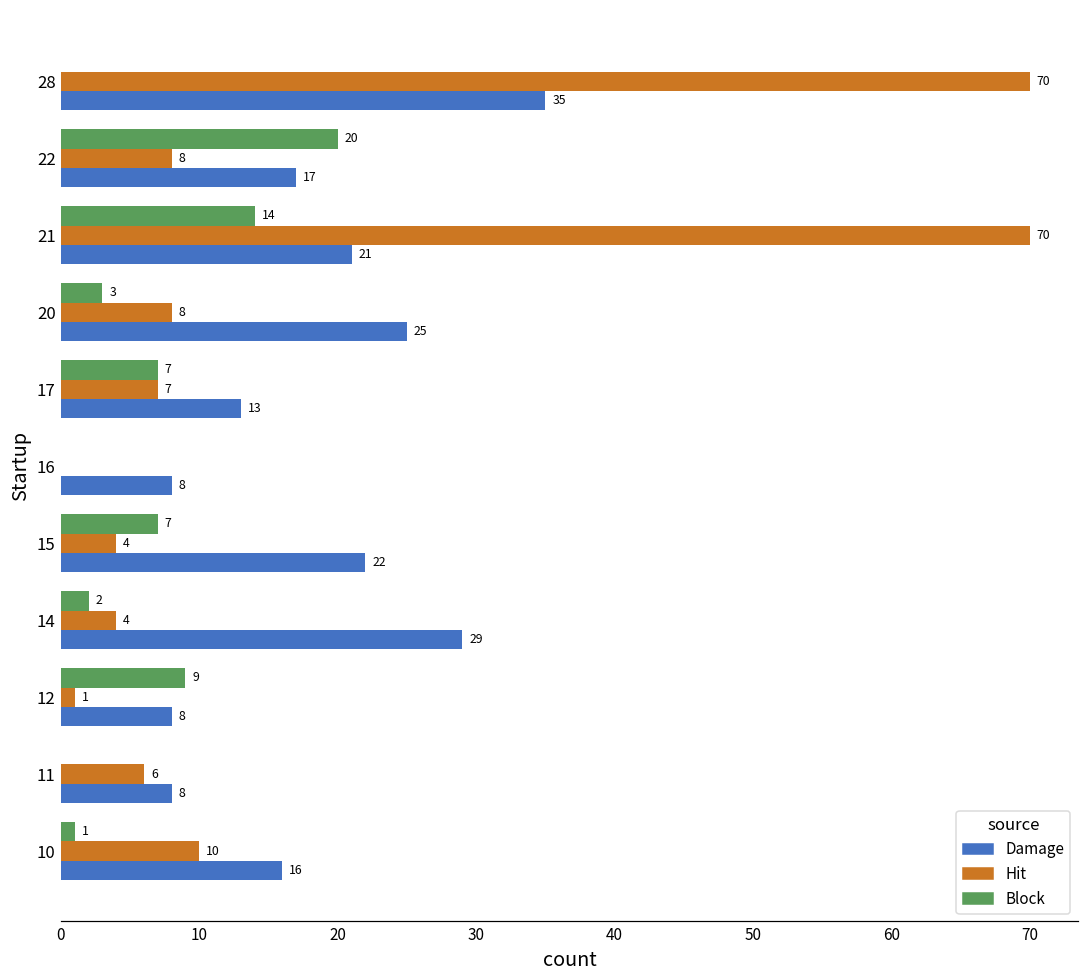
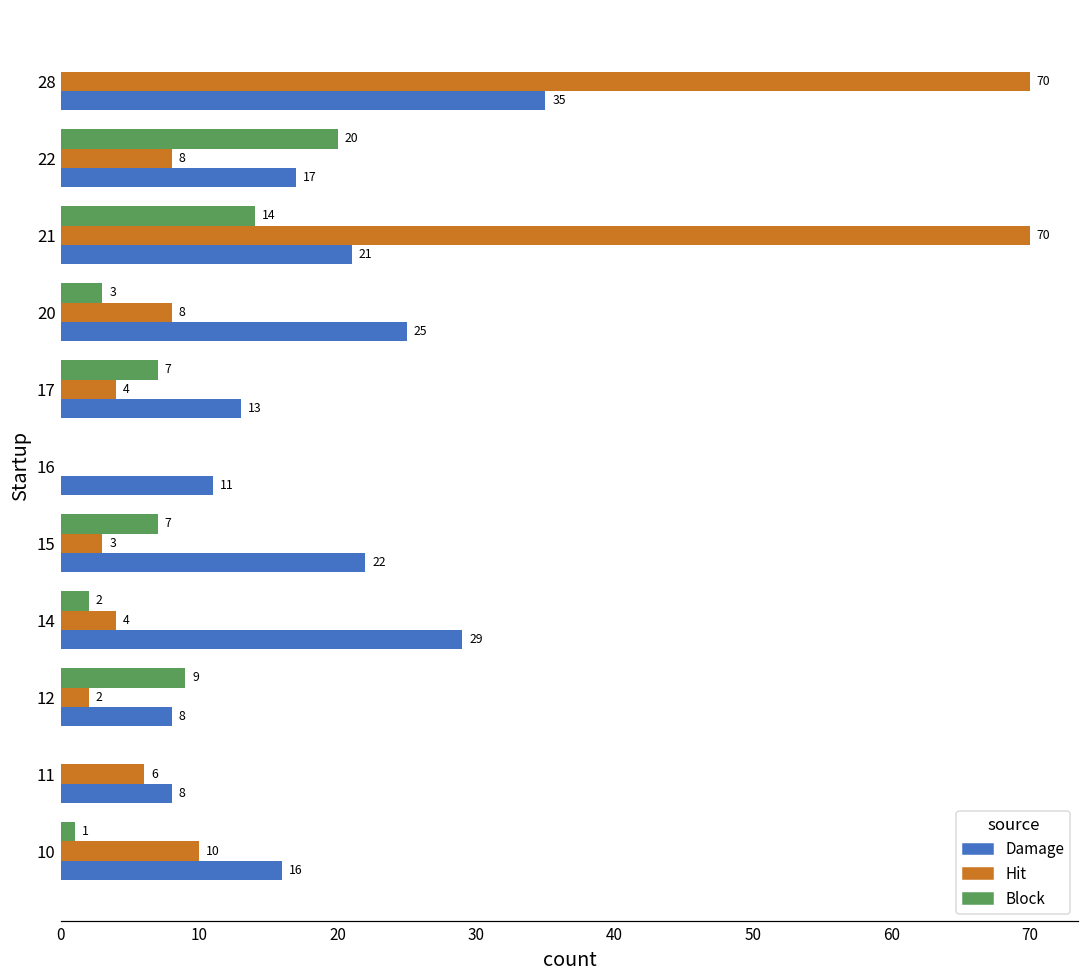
  {
    "Damage": {
      "28": 35,
      "22": 17,
      "21": 21,
      "20": 25,
      "17": 13,
-     "16": 8,
+     "16": 11,
      "15": 22,
      "14": 29,
      "12": 8,
      "11": 8,
      "10": 16
    },
    "Hit": {
      "28": 70,
      "22": 8,
      "21": 70,
      "20": 8,
-     "17": 7,
-     "15": 4,
+     "17": 4,
+     "15": 3,
      "14": 4,
-     "12": 1,
+     "12": 2,
      "11": 6,
      "10": 10
    },
    "Block": {
      "22": 20,
      "21": 14,
      "20": 3,
      "17": 7,
      "15": 7,
      "14": 2,
      "12": 9,
      "10": 1
    }
  }
